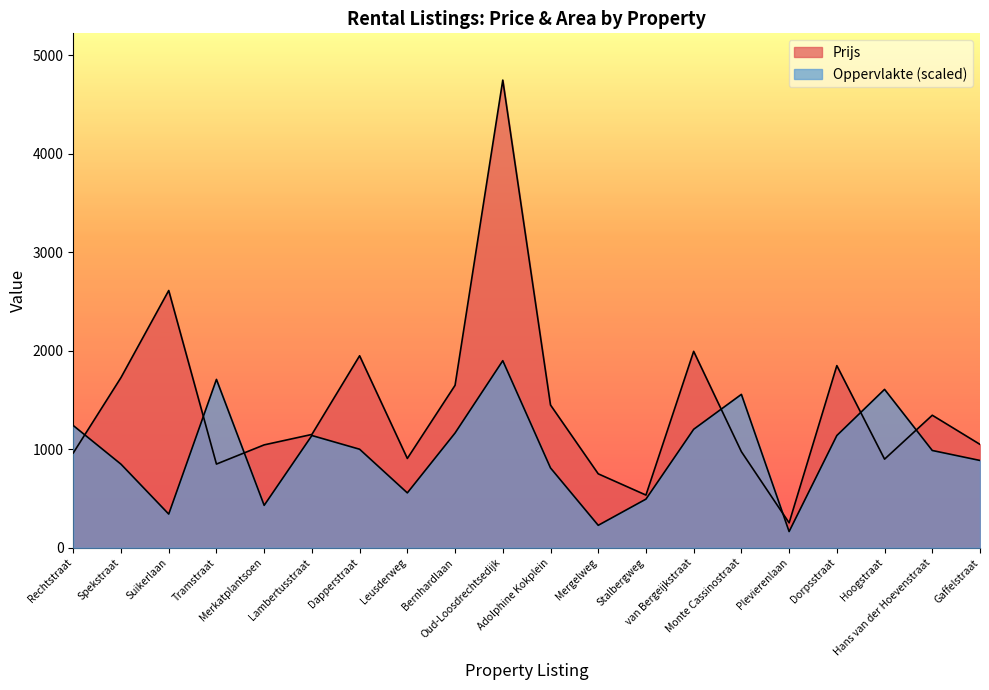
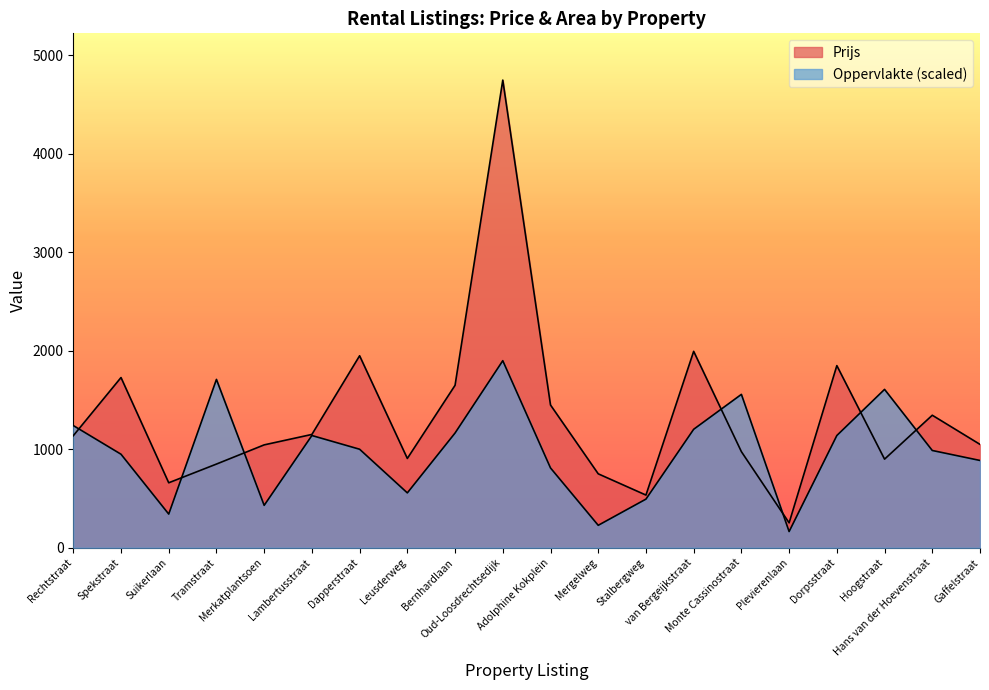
  {
    "Prijs": {
-     "Rechtstraat": 1000,
+     "Rechtstraat": 1100,
      "Spekstraat": 1700,
-     "Suikerlaan": 2600,
+     "Suikerlaan": 700,
      "Tramstraat": 900,
      "Merkatplantsoen": 1000,
      "Dapperstraat": 2000,
      "Leusderweg": 900,
      "Bernhardlaan": 1700,
      "Oud-Loosdrechtsedijk": 4800,
      "Adolphine Kokplein": 1500,
      "Mergelweg": 800,
      "Stalbergweg": 500,
      "van Bergeijkstraat": 2000,
      "Monte Cassinostraat": 1000,
      "Plevierenlaan": 300,
      "Dorpsstraat": 1900,
      "Hoogstraat": 900,
      "Hans van der Hoevenstraat": 1300,
      "Gaffelstraat": 1100
    },
    "Oppervlakte (scaled)": {
      "Rechtstraat": 1200,
-     "Spekstraat": 800,
+     "Spekstraat": 1000,
      "Suikerlaan": 300,
      "Tramstraat": 1700,
      "Merkatplantsoen": 400,
      "Dapperstraat": 1000,
      "Leusderweg": 600,
      "Bernhardlaan": 1200,
      "Oud-Loosdrechtsedijk": 1900,
      "Adolphine Kokplein": 800,
      "Mergelweg": 200,
      "Stalbergweg": 500,
      "van Bergeijkstraat": 1200,
      "Monte Cassinostraat": 1600,
      "Plevierenlaan": 200,
      "Dorpsstraat": 1100,
      "Hoogstraat": 1600,
      "Hans van der Hoevenstraat": 1000,
      "Gaffelstraat": 900
    }
  }
